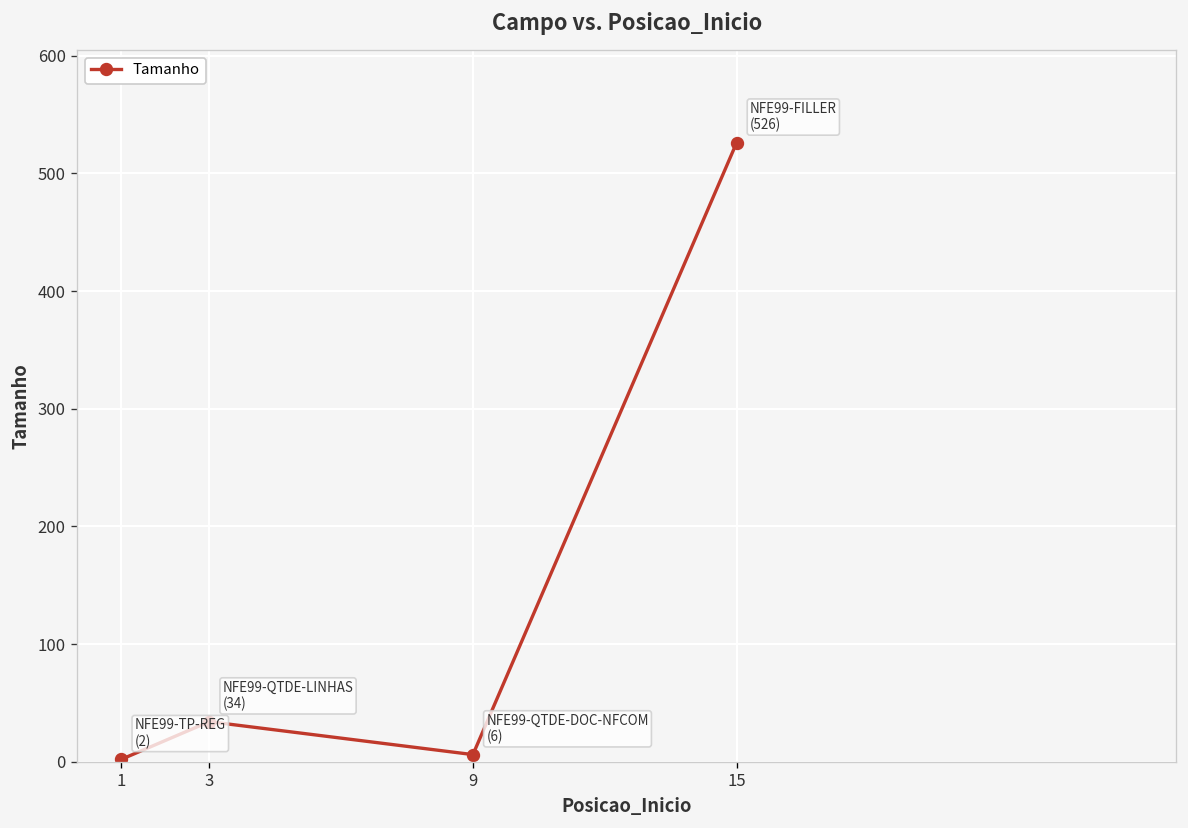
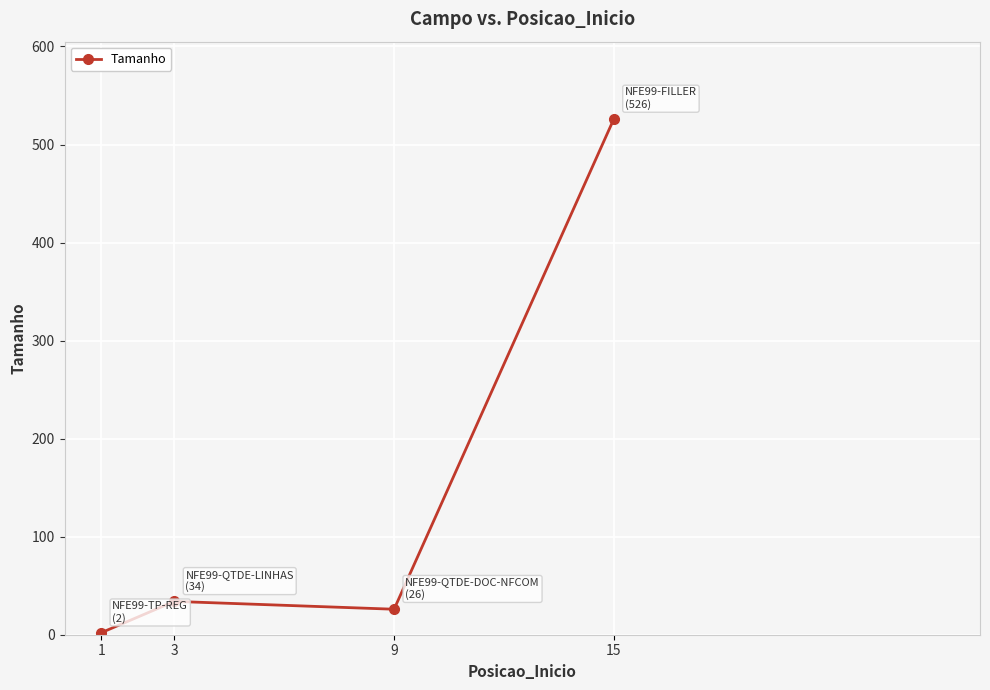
  {
-   "9": "(6)"
+   "9": "(26)"
  }
